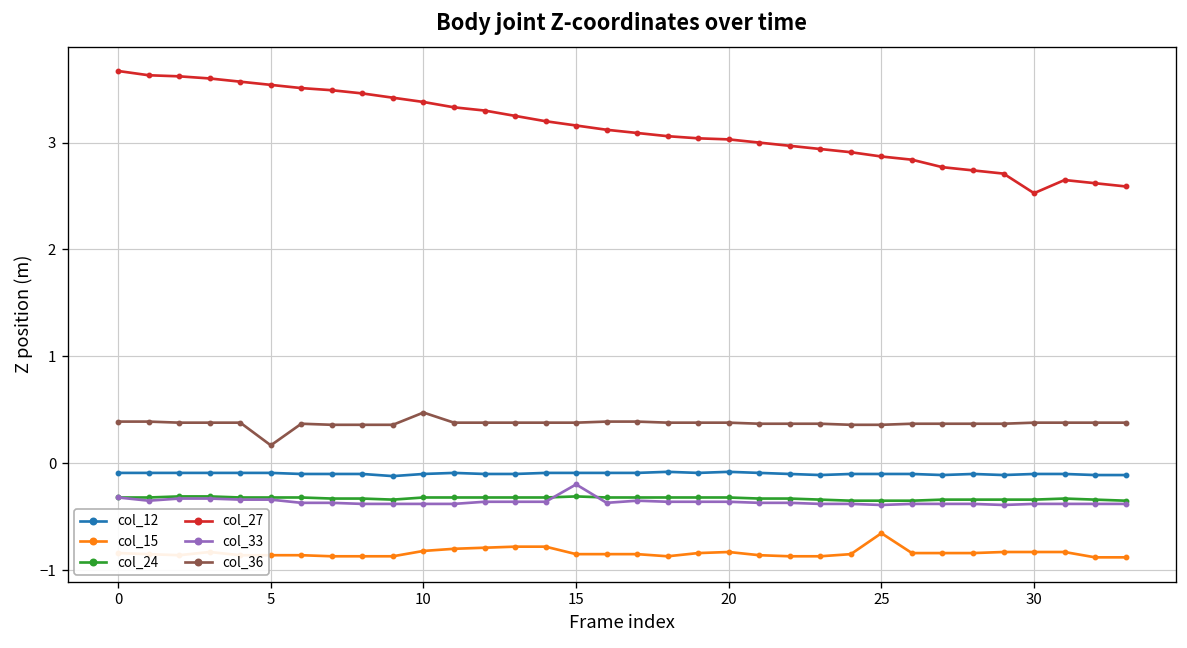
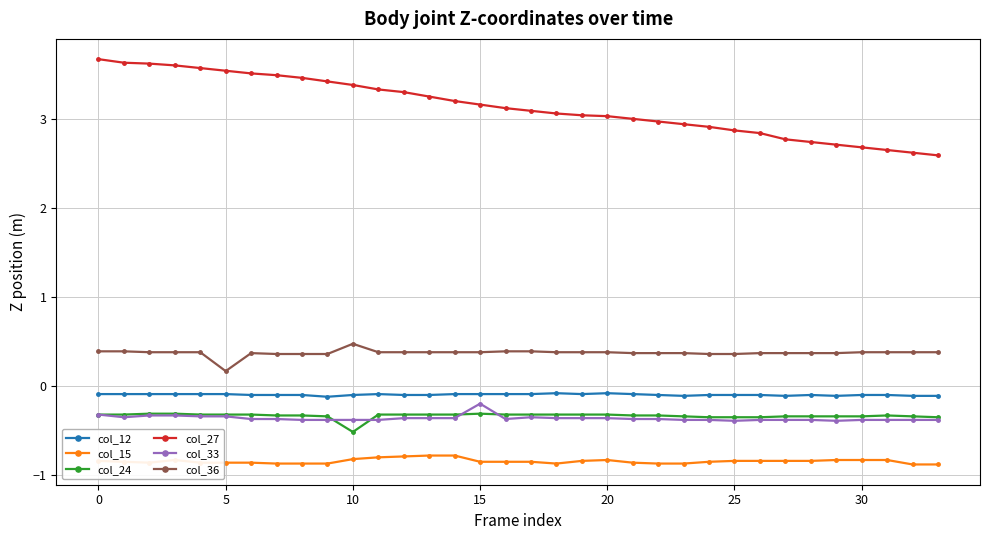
  {
    "col_12": {
      "0": -0.1,
      "5": -0.1,
      "10": -0.1,
      "15": -0.1,
      "20": -0.1,
      "25": -0.1,
      "30": -0.1
    },
    "col_15": {
      "5": -0.9,
      "10": -0.8,
      "15": -0.9,
      "20": -0.8,
-     "25": -0.7,
+     "25": -0.8,
      "30": -0.8
    },
    "col_24": {
-     "10": -0.3,
+     "10": -0.5,
      "15": -0.3,
      "20": -0.3,
      "25": -0.3,
      "30": -0.3
    },
    "col_27": {
      "0": 3.7,
      "5": 3.5,
      "10": 3.4,
      "15": 3.2,
      "20": 3.0,
      "25": 2.9,
-     "30": 2.5
+     "30": 2.7
    },
    "col_33": {
      "10": -0.4,
      "15": -0.2,
      "20": -0.4,
      "25": -0.4,
      "30": -0.4
    },
    "col_36": {
      "0": 0.4,
      "5": 0.2,
      "10": 0.5,
      "15": 0.4,
      "20": 0.4,
      "25": 0.4,
      "30": 0.4
    }
  }
